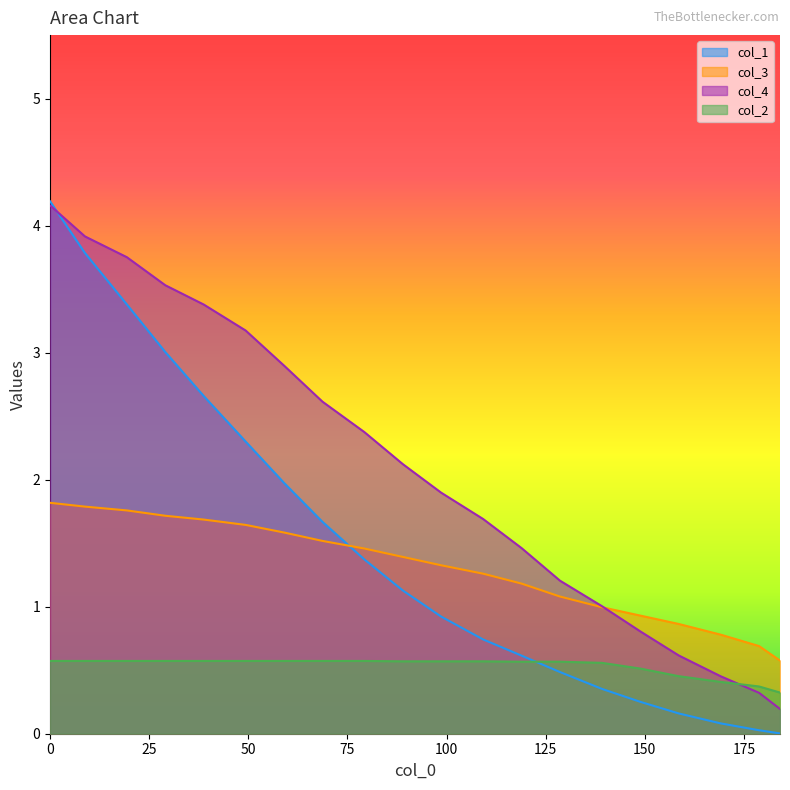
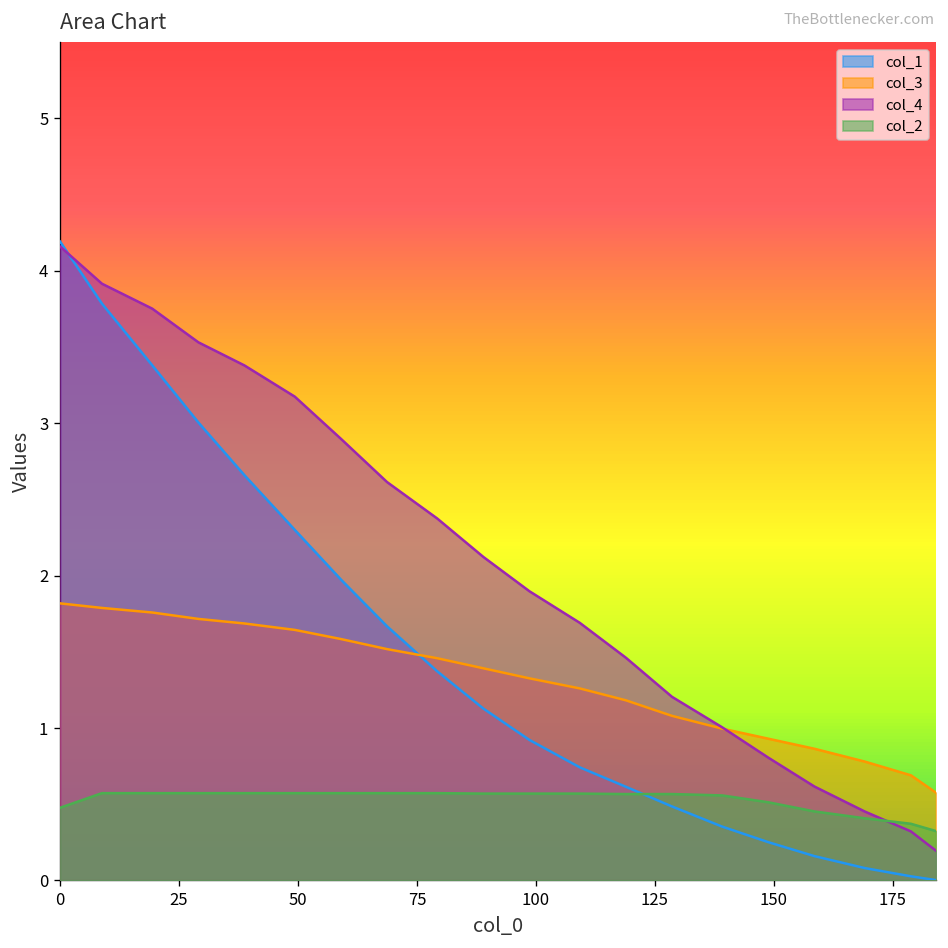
  {
    "col_1": {
      "0": 4.19
    },
    "col_3": {
      "0": 1.82
    },
    "col_4": {
      "0": 4.16
    },
    "col_2": {
-     "0": 0.57
+     "0": 0.48
    }
  }
